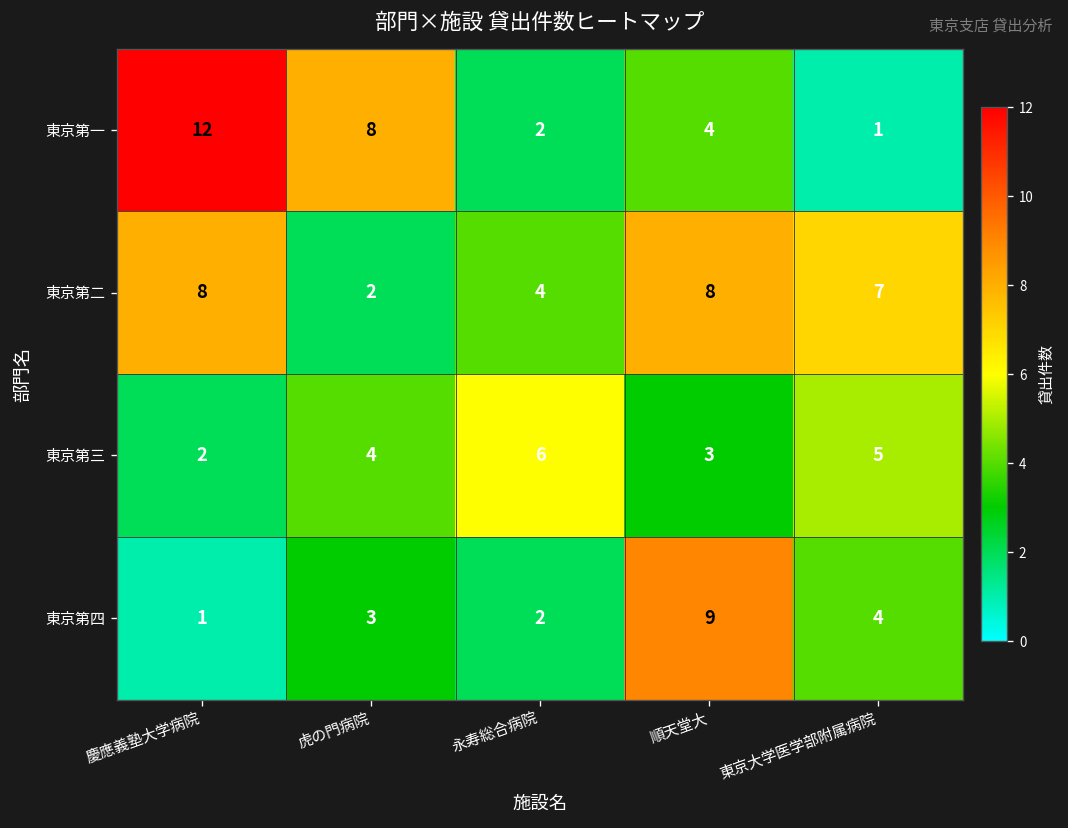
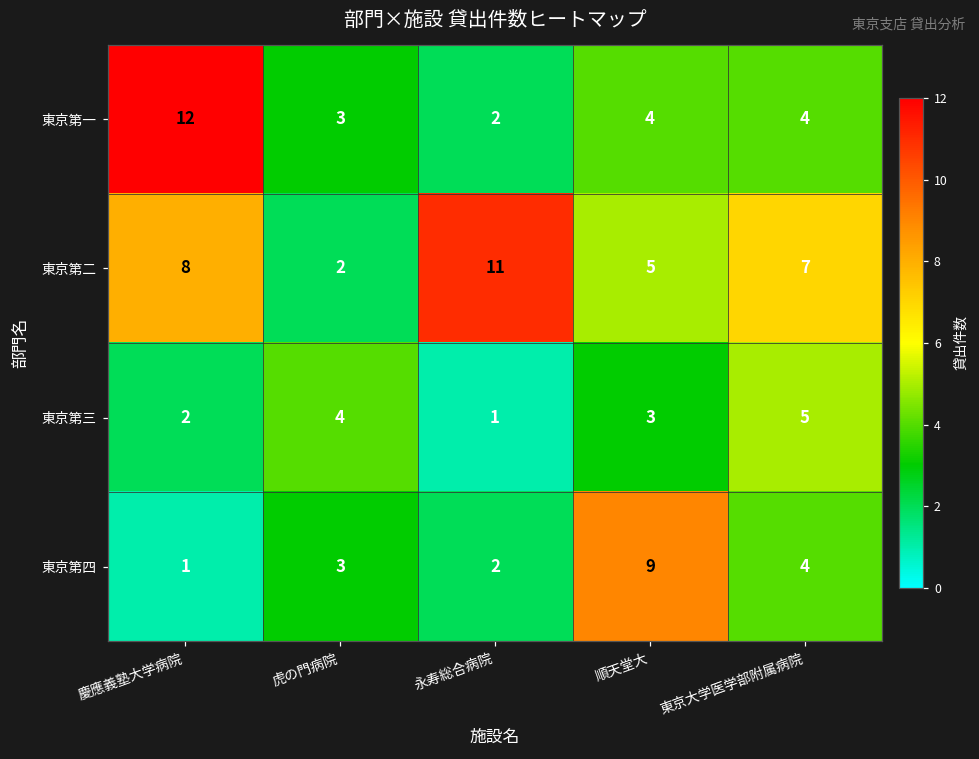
  {
    "東京第一": {
      "慶應義塾大学病院": 12,
-     "虎の門病院": 8,
+     "虎の門病院": 3,
      "永寿総合病院": 2,
      "順天堂大": 4,
-     "東京大学医学部附属病院": 1
+     "東京大学医学部附属病院": 4
    },
    "東京第二": {
      "慶應義塾大学病院": 8,
      "虎の門病院": 2,
-     "永寿総合病院": 4,
-     "順天堂大": 8,
+     "永寿総合病院": 11,
+     "順天堂大": 5,
      "東京大学医学部附属病院": 7
    },
    "東京第三": {
      "慶應義塾大学病院": 2,
      "虎の門病院": 4,
-     "永寿総合病院": 6,
+     "永寿総合病院": 1,
      "順天堂大": 3,
      "東京大学医学部附属病院": 5
    },
    "東京第四": {
      "慶應義塾大学病院": 1,
      "虎の門病院": 3,
      "永寿総合病院": 2,
      "順天堂大": 9,
      "東京大学医学部附属病院": 4
    }
  }
